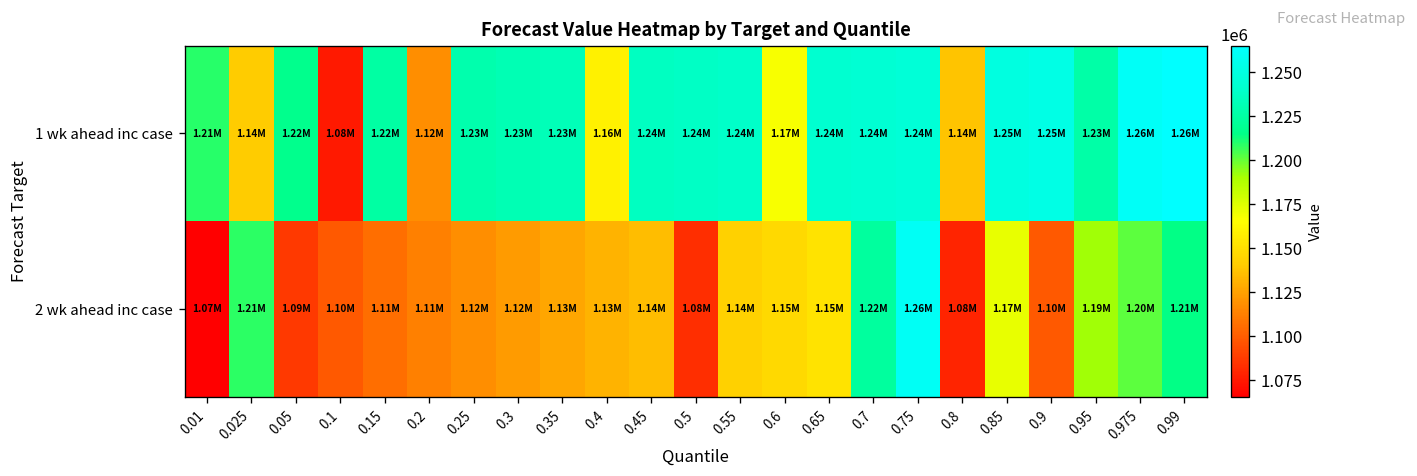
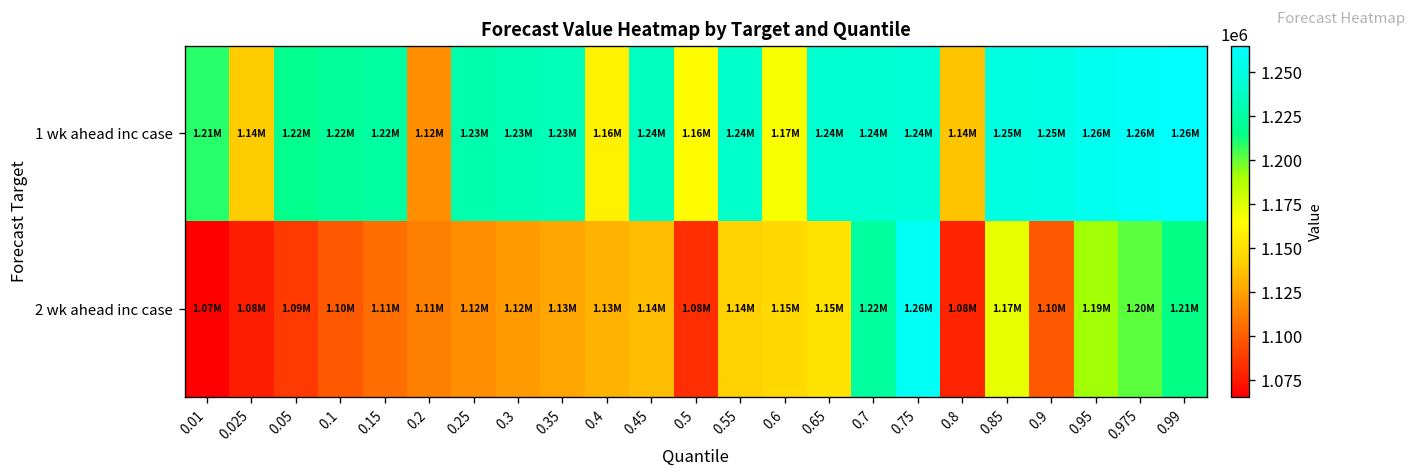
  {
    "1 wk ahead inc case": {
      "0.01": "1.21M",
      "0.025": "1.14M",
      "0.05": "1.22M",
-     "0.1": "1.08M",
+     "0.1": "1.22M",
      "0.15": "1.22M",
      "0.2": "1.12M",
      "0.25": "1.23M",
      "0.3": "1.23M",
      "0.35": "1.23M",
      "0.4": "1.16M",
      "0.45": "1.24M",
-     "0.5": "1.24M",
+     "0.5": "1.16M",
      "0.55": "1.24M",
      "0.6": "1.17M",
      "0.65": "1.24M",
      "0.7": "1.24M",
      "0.75": "1.24M",
      "0.8": "1.14M",
      "0.85": "1.25M",
      "0.9": "1.25M",
-     "0.95": "1.23M",
+     "0.95": "1.26M",
      "0.975": "1.26M",
      "0.99": "1.26M"
    },
    "2 wk ahead inc case": {
      "0.01": "1.07M",
-     "0.025": "1.21M",
+     "0.025": "1.08M",
      "0.05": "1.09M",
      "0.1": "1.10M",
      "0.15": "1.11M",
      "0.2": "1.11M",
      "0.25": "1.12M",
      "0.3": "1.12M",
      "0.35": "1.13M",
      "0.4": "1.13M",
      "0.45": "1.14M",
      "0.5": "1.08M",
      "0.55": "1.14M",
      "0.6": "1.15M",
      "0.65": "1.15M",
      "0.7": "1.22M",
      "0.75": "1.26M",
      "0.8": "1.08M",
      "0.85": "1.17M",
      "0.9": "1.10M",
      "0.95": "1.19M",
      "0.975": "1.20M",
      "0.99": "1.21M"
    }
  }
